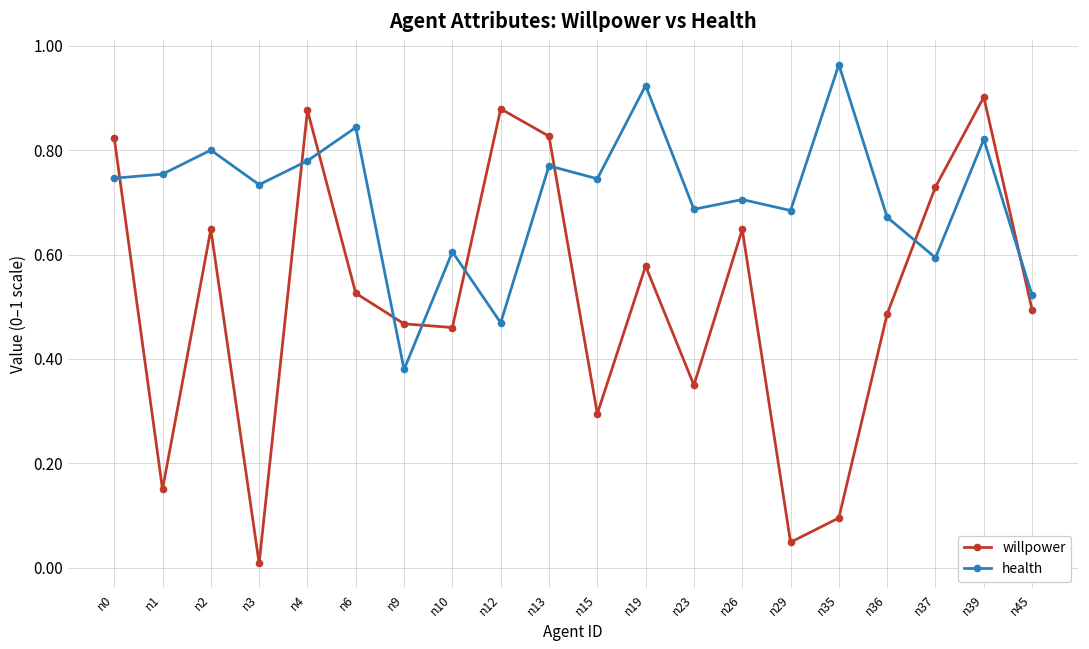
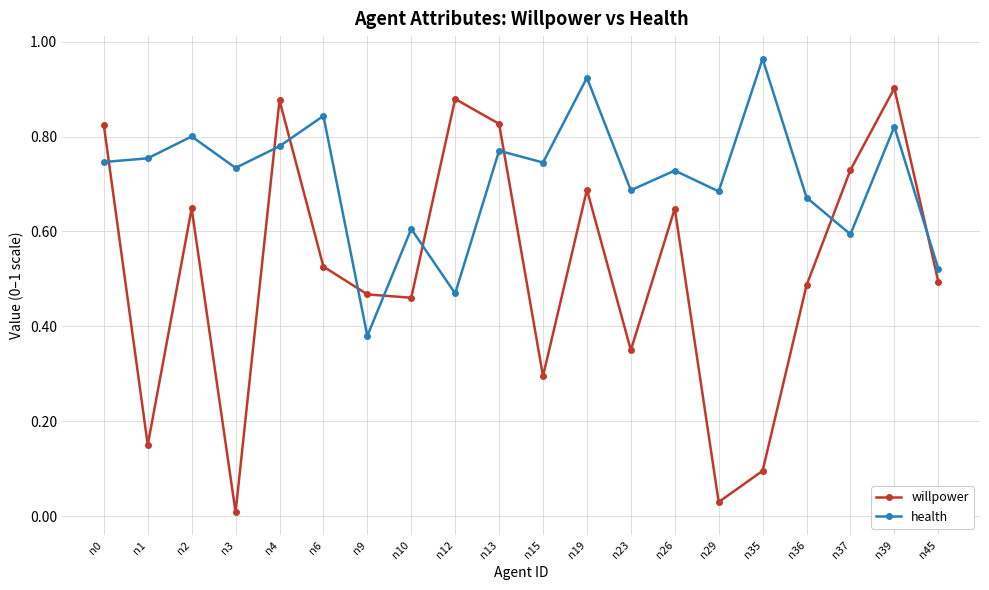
  {
    "willpower": {
      "n0": 0.82,
      "n1": 0.15,
      "n2": 0.65,
      "n3": 0.01,
      "n4": 0.88,
      "n6": 0.53,
      "n9": 0.47,
      "n10": 0.46,
      "n12": 0.88,
      "n13": 0.83,
      "n15": 0.30,
-     "n19": 0.58,
+     "n19": 0.69,
      "n23": 0.35,
      "n26": 0.65,
-     "n29": 0.05,
+     "n29": 0.03,
      "n35": 0.10,
      "n36": 0.49,
      "n37": 0.73,
      "n39": 0.90,
      "n45": 0.49
    },
    "health": {
      "n0": 0.75,
      "n1": 0.75,
      "n2": 0.80,
      "n3": 0.73,
      "n4": 0.78,
      "n6": 0.84,
      "n9": 0.38,
      "n10": 0.61,
      "n12": 0.47,
      "n13": 0.77,
      "n15": 0.75,
      "n19": 0.92,
      "n23": 0.69,
-     "n26": 0.71,
+     "n26": 0.73,
      "n29": 0.68,
      "n35": 0.96,
      "n36": 0.67,
      "n37": 0.59,
      "n39": 0.82,
      "n45": 0.52
    }
  }
